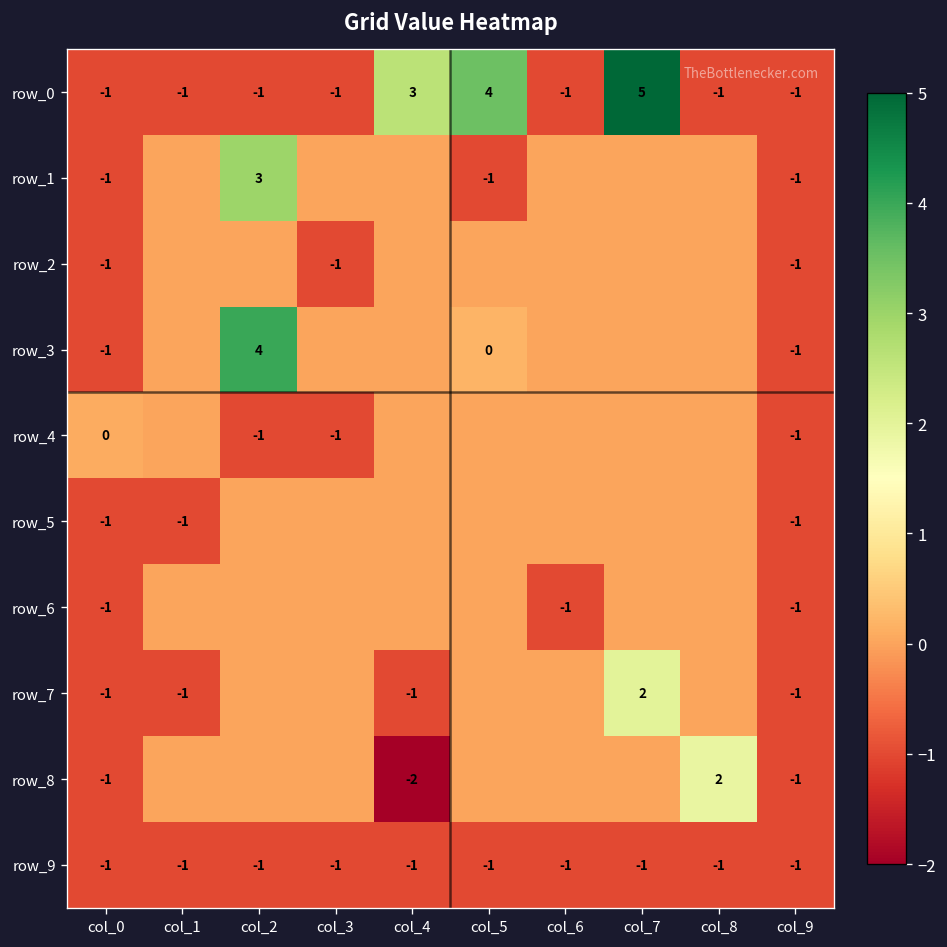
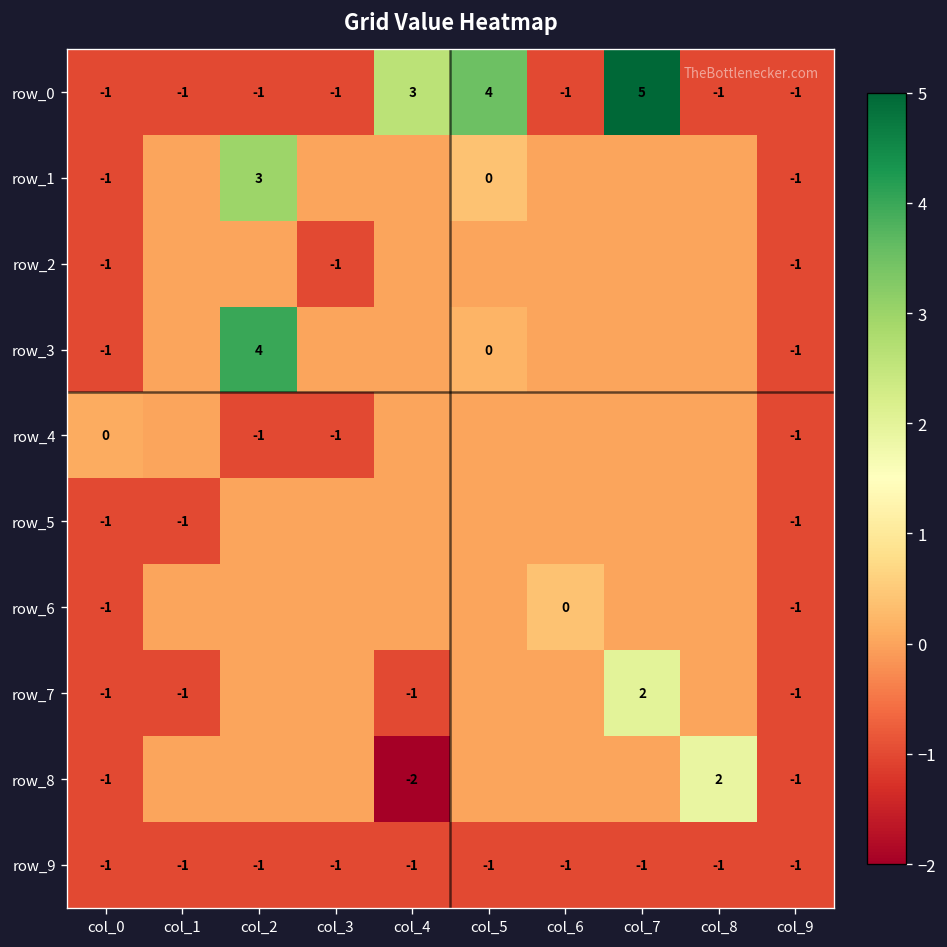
  {
    "row_0": {
      "col_0": -1,
      "col_1": -1,
      "col_2": -1,
      "col_3": -1,
      "col_4": 3,
      "col_5": 4,
      "col_6": -1,
      "col_7": 5,
      "col_9": -1
    },
    "row_1": {
      "col_0": -1,
      "col_2": 3,
-     "col_5": -1,
+     "col_5": 0,
      "col_9": -1
    },
    "row_2": {
      "col_0": -1,
      "col_3": -1,
      "col_9": -1
    },
    "row_3": {
      "col_0": -1,
      "col_2": 4,
      "col_5": 0,
      "col_9": -1
    },
    "row_4": {
      "col_0": 0,
      "col_2": -1,
      "col_3": -1,
      "col_9": -1
    },
    "row_5": {
      "col_0": -1,
      "col_1": -1,
      "col_9": -1
    },
    "row_6": {
      "col_0": -1,
-     "col_6": -1,
+     "col_6": 0,
      "col_9": -1
    },
    "row_7": {
      "col_0": -1,
      "col_1": -1,
      "col_4": -1,
      "col_7": 2,
      "col_9": -1
    },
    "row_8": {
      "col_0": -1,
      "col_4": -2,
      "col_8": 2,
      "col_9": -1
    },
    "row_9": {
      "col_0": -1,
      "col_1": -1,
      "col_2": -1,
      "col_3": -1,
      "col_4": -1,
      "col_5": -1,
      "col_6": -1,
      "col_7": -1,
      "col_8": -1,
      "col_9": -1
    }
  }
